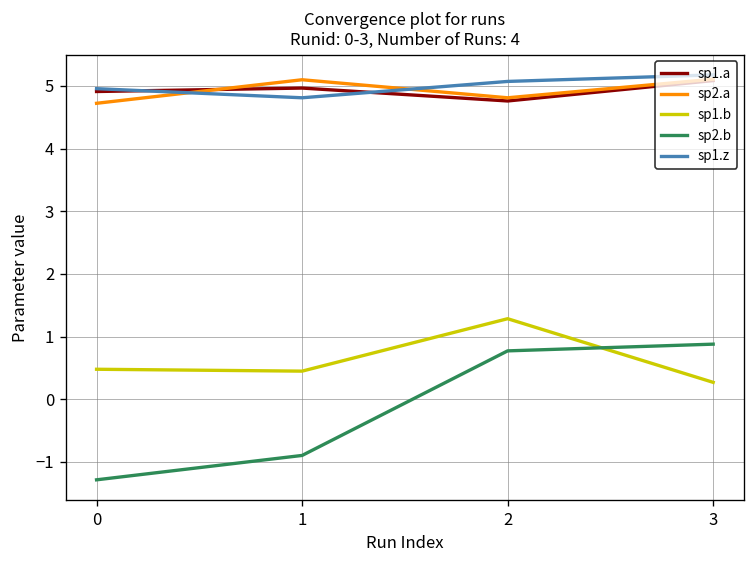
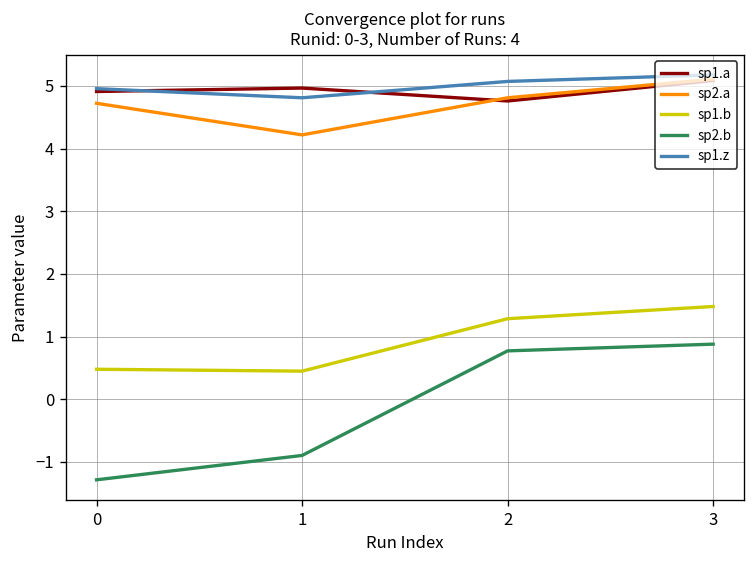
  {
    "sp1.a": {
      "1": 5.0,
      "2": 4.8
    },
    "sp2.a": {
      "0": 4.7,
-     "1": 5.1,
+     "1": 4.2,
      "2": 4.8
    },
    "sp1.b": {
      "0": 0.5,
      "1": 0.4,
      "2": 1.3,
-     "3": 0.3
+     "3": 1.5
    },
    "sp2.b": {
      "0": -1.3,
      "1": -0.9,
      "2": 0.8,
      "3": 0.9
    },
    "sp1.z": {
      "1": 4.8,
      "2": 5.1
    }
  }
